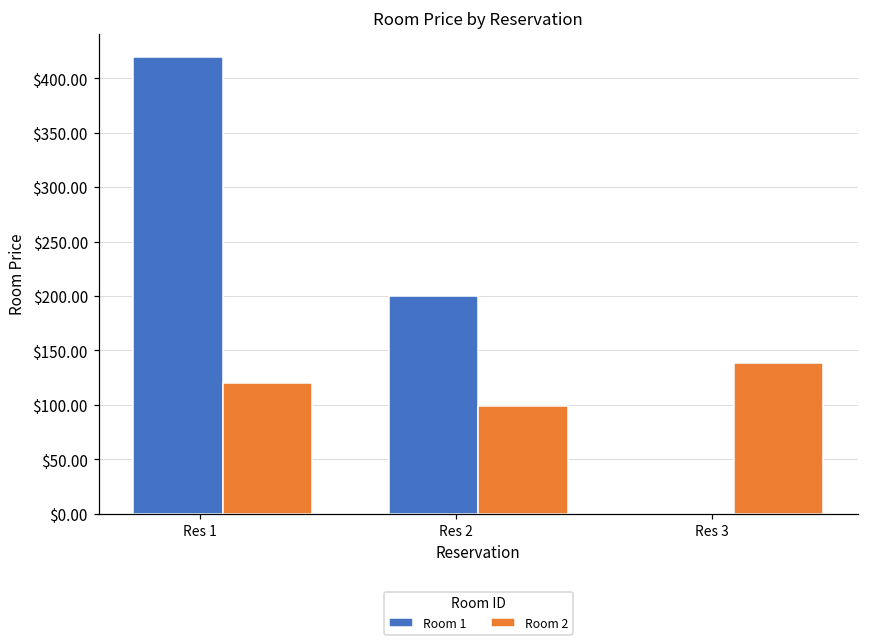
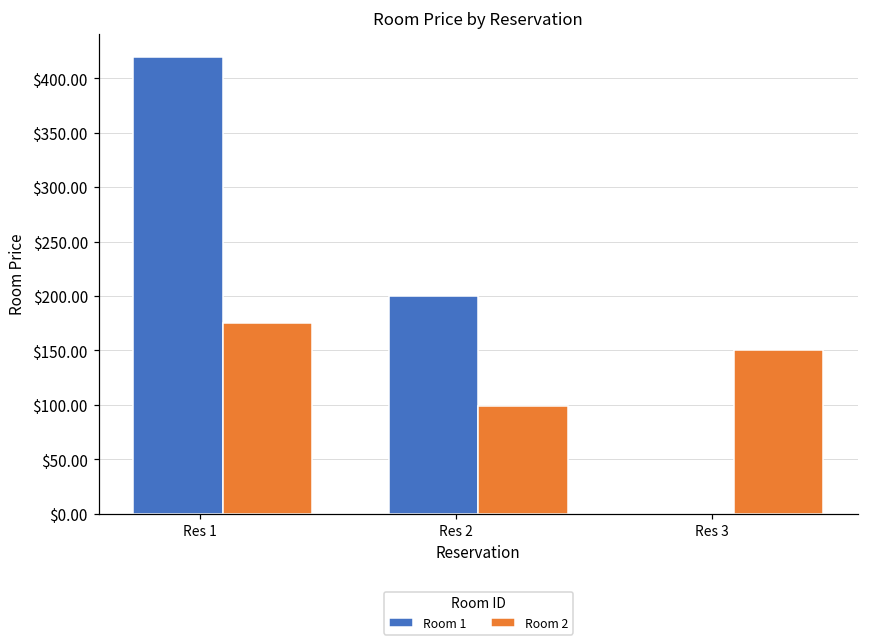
  {
    "Room 2": {
-     "Res 1": "$120",
+     "Res 1": "$180",
      "Res 2": "$100",
-     "Res 3": "$140"
+     "Res 3": "$150"
    }
  }
